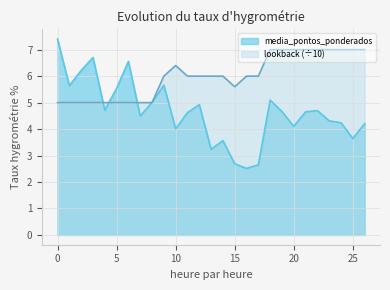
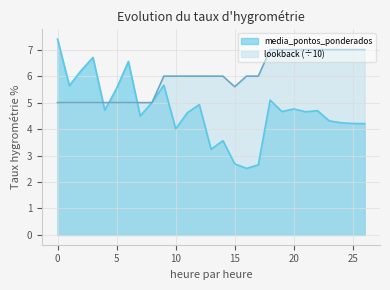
  {
    "media_pontos_ponderados": {
      "0": 7.4,
      "5": 5.5,
      "10": 4.0,
      "15": 2.7,
-     "20": 4.1,
-     "25": 3.6
+     "20": 4.8,
+     "25": 4.2
    },
    "lookback (÷10)": {
      "0": 5.0,
      "5": 5.0,
-     "10": 6.4,
+     "10": 6.0,
      "15": 5.6
    }
  }
